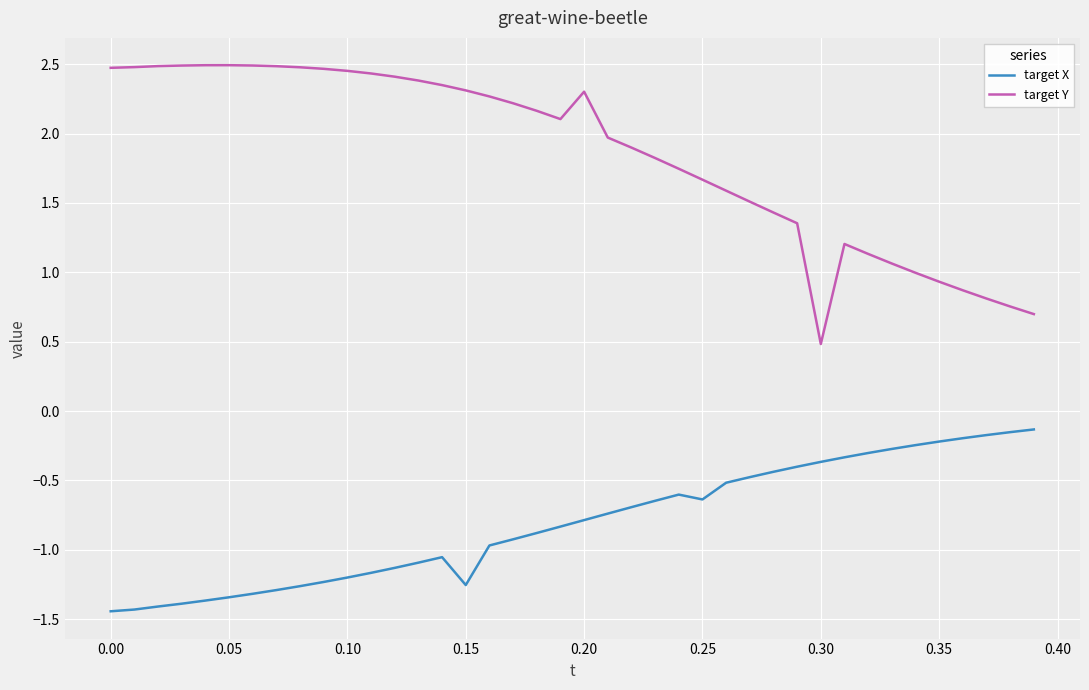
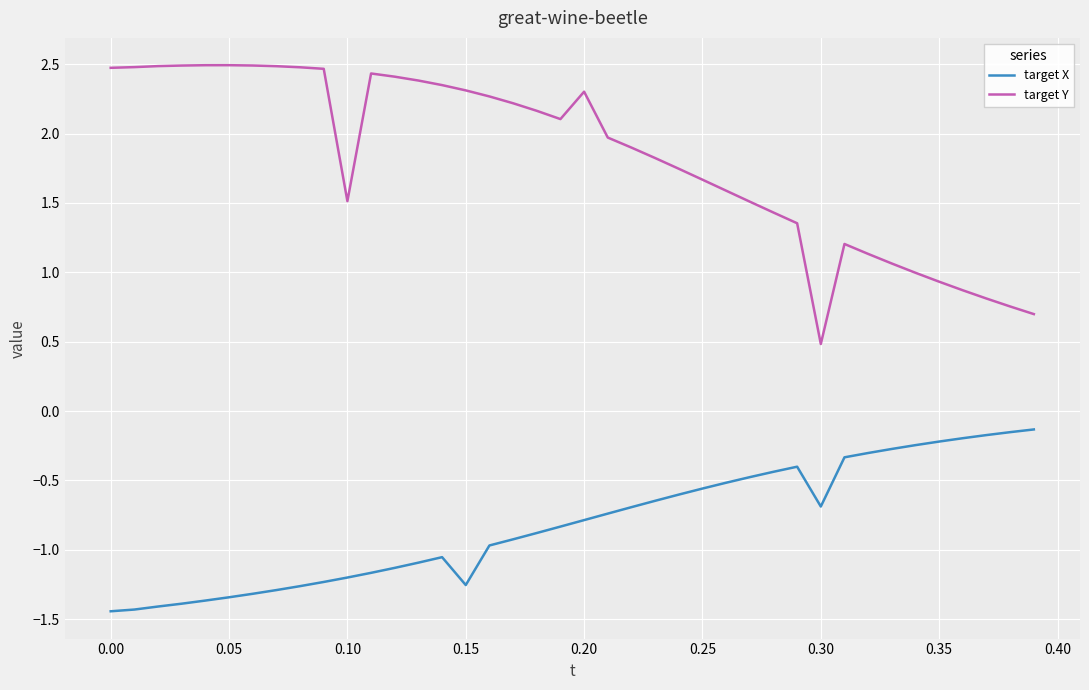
  {
    "target X": {
      "0.00": -1.44,
      "0.05": -1.34,
      "0.10": -1.20,
      "0.15": -1.25,
      "0.20": -0.79,
-     "0.25": -0.64,
-     "0.30": -0.37,
+     "0.25": -0.56,
+     "0.30": -0.69,
      "0.35": -0.22
    },
    "target Y": {
      "0.00": 2.47,
      "0.05": 2.49,
-     "0.10": 2.45,
+     "0.10": 1.51,
      "0.15": 2.31,
      "0.20": 2.30,
      "0.25": 1.67,
      "0.30": 0.48,
      "0.35": 0.93
    }
  }
